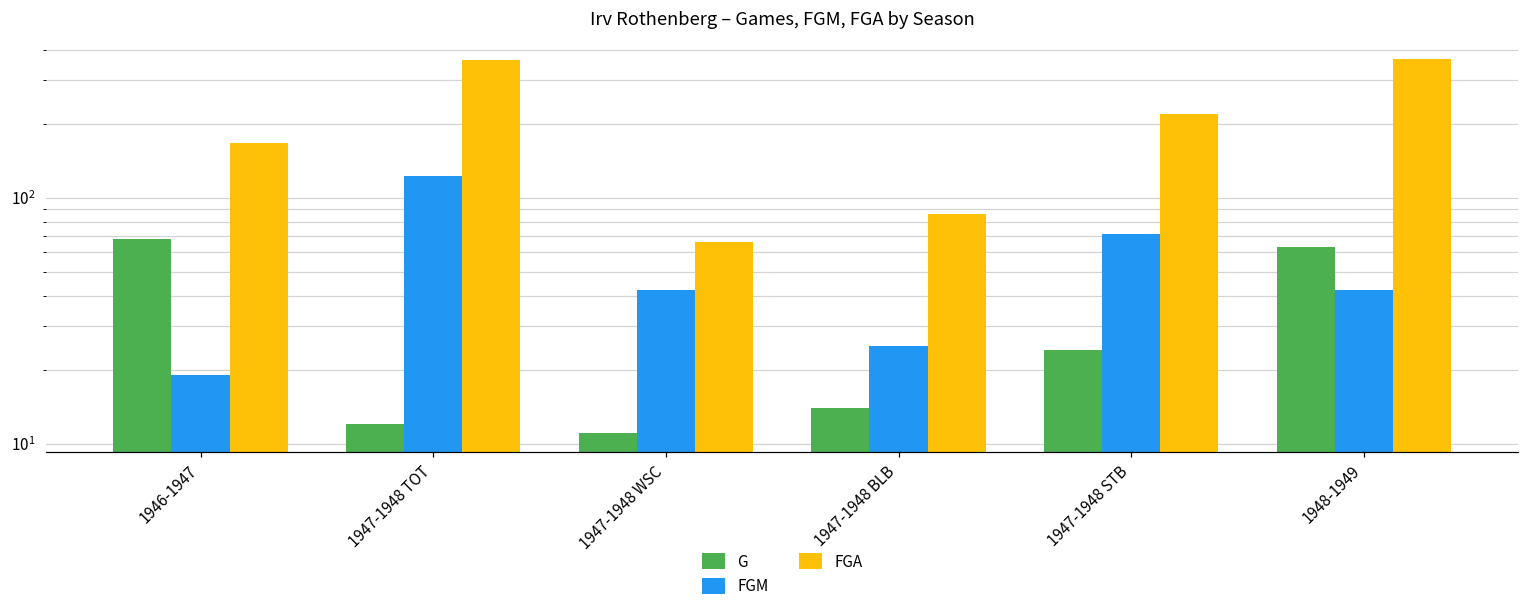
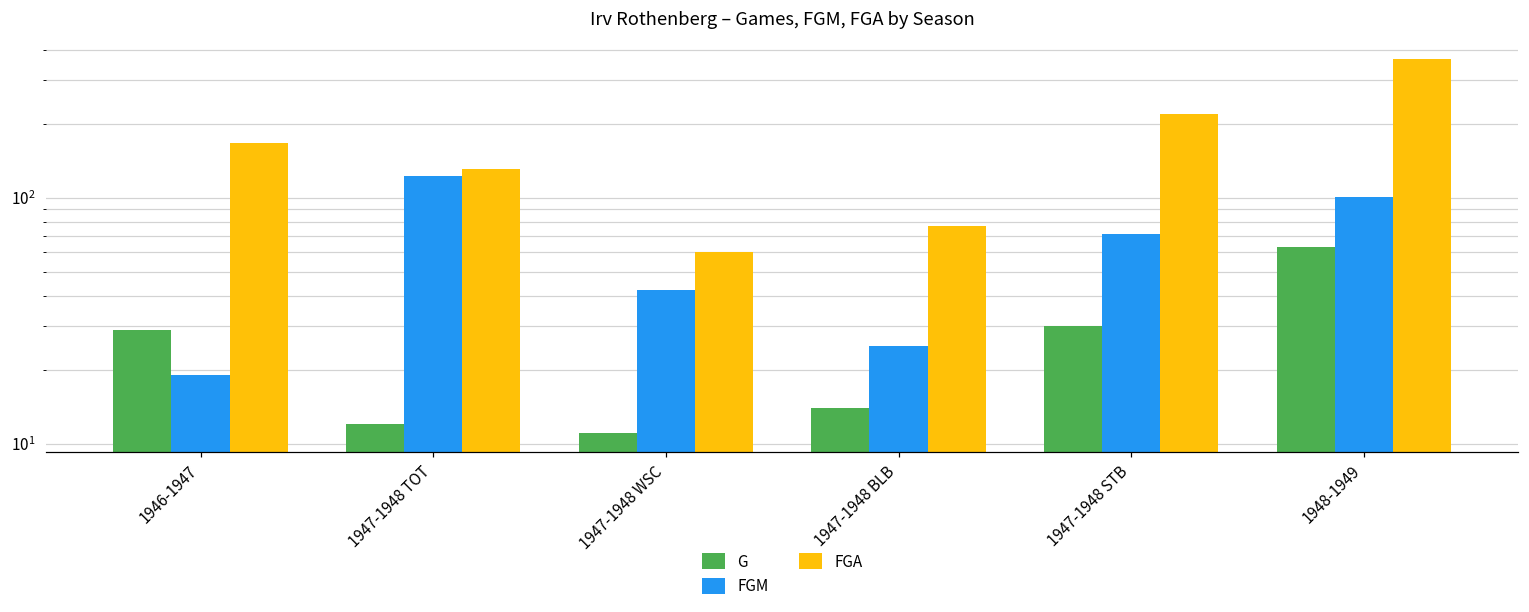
  {
    "G": {
-     "1946-1947": 68,
+     "1946-1947": 29,
      "1947-1948 TOT": 12,
      "1947-1948 WSC": 11,
      "1947-1948 BLB": 14,
-     "1947-1948 STB": 24,
+     "1947-1948 STB": 30,
      "1948-1949": 63
    },
    "FGM": {
      "1946-1947": 19,
      "1947-1948 TOT": 120,
      "1947-1948 WSC": 42,
      "1947-1948 BLB": 25,
      "1947-1948 STB": 71,
-     "1948-1949": 42
+     "1948-1949": 100
    },
    "FGA": {
      "1946-1947": 170,
-     "1947-1948 TOT": 360,
-     "1947-1948 WSC": 66,
-     "1947-1948 BLB": 86,
+     "1947-1948 TOT": 130,
+     "1947-1948 WSC": 60,
+     "1947-1948 BLB": 77,
      "1947-1948 STB": 220,
      "1948-1949": 370
    }
  }
